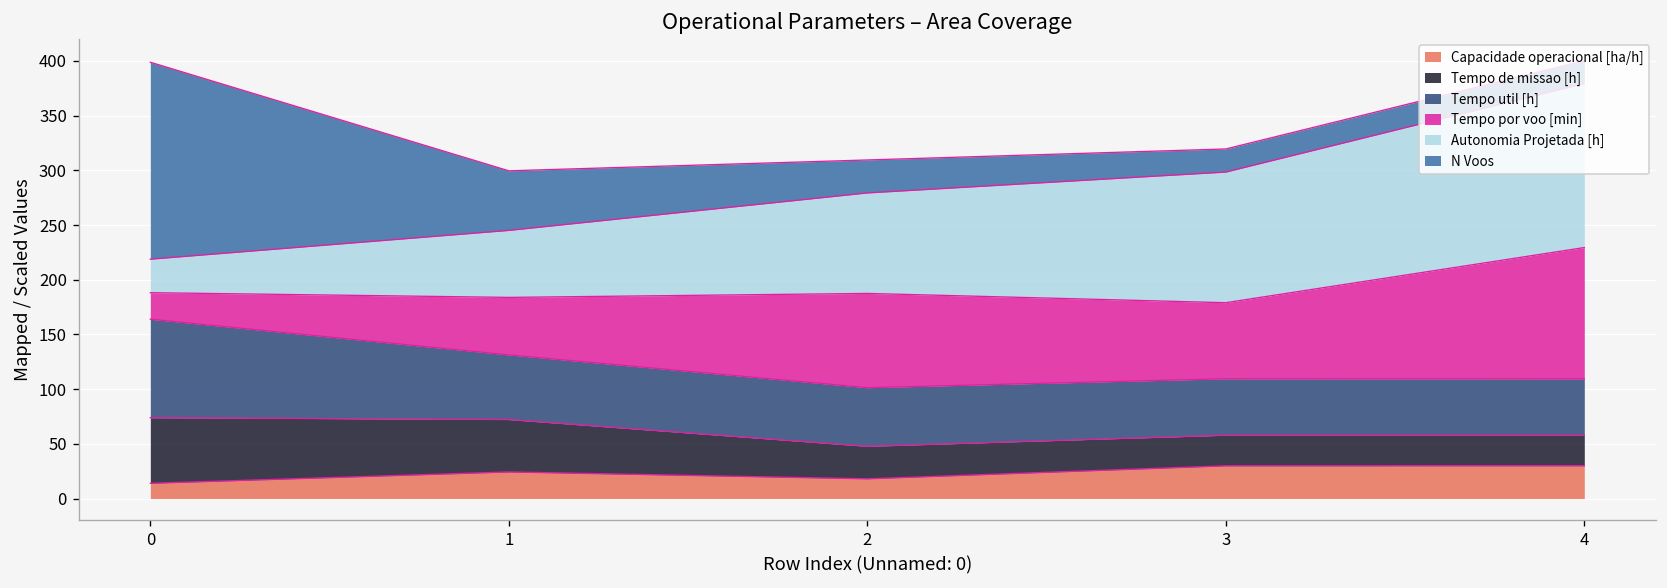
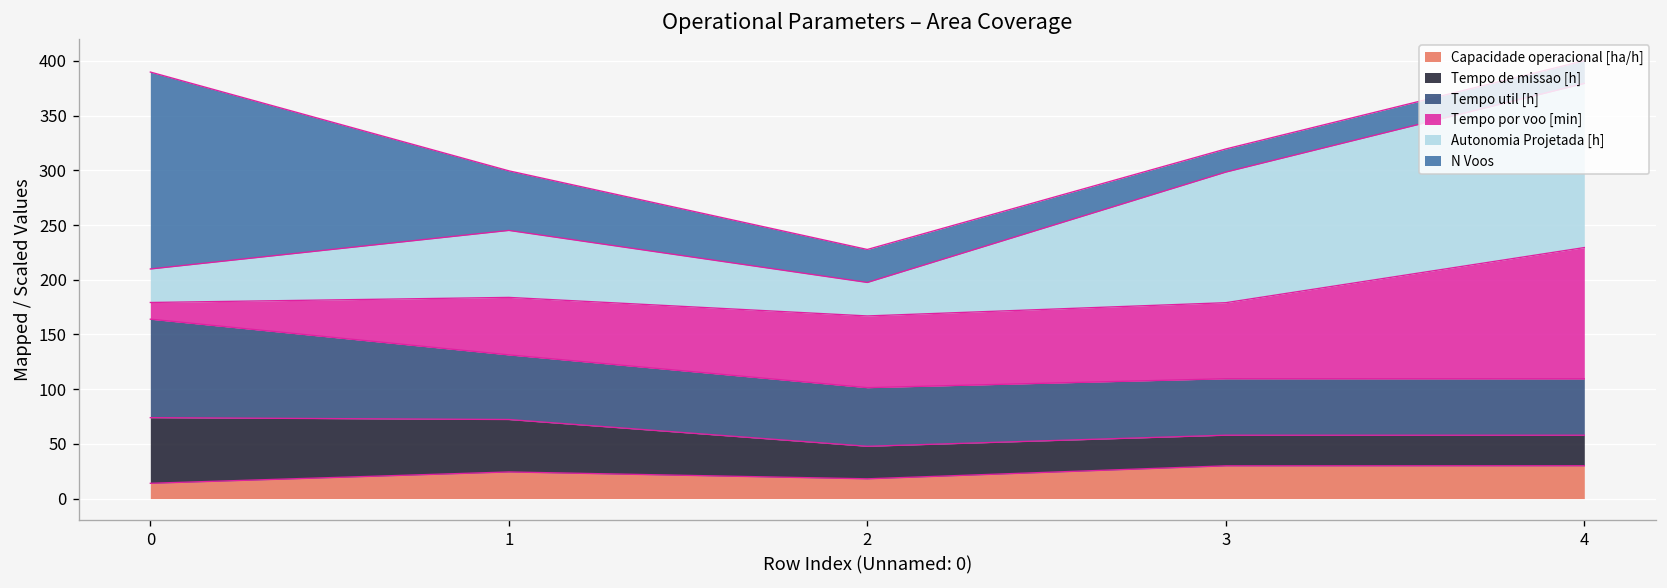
  {
    "Capacidade operacional [ha/h]": {
      "0": 10,
      "1": 20,
      "2": 20,
      "3": 30,
      "4": 30
    },
    "Tempo de missao [h]": {
      "0": 60,
      "1": 50,
      "2": 30,
      "3": 30,
      "4": 30
    },
    "Tempo por voo [min]": {
-     "0": 24,
+     "0": 15,
      "1": 50,
-     "2": 90,
+     "2": 70,
      "3": 70,
      "4": 120
    },
    "Autonomia Projetada [h]": {
      "0": 30,
      "1": 60,
-     "2": 90,
+     "2": 30,
      "3": 120
    }
  }
